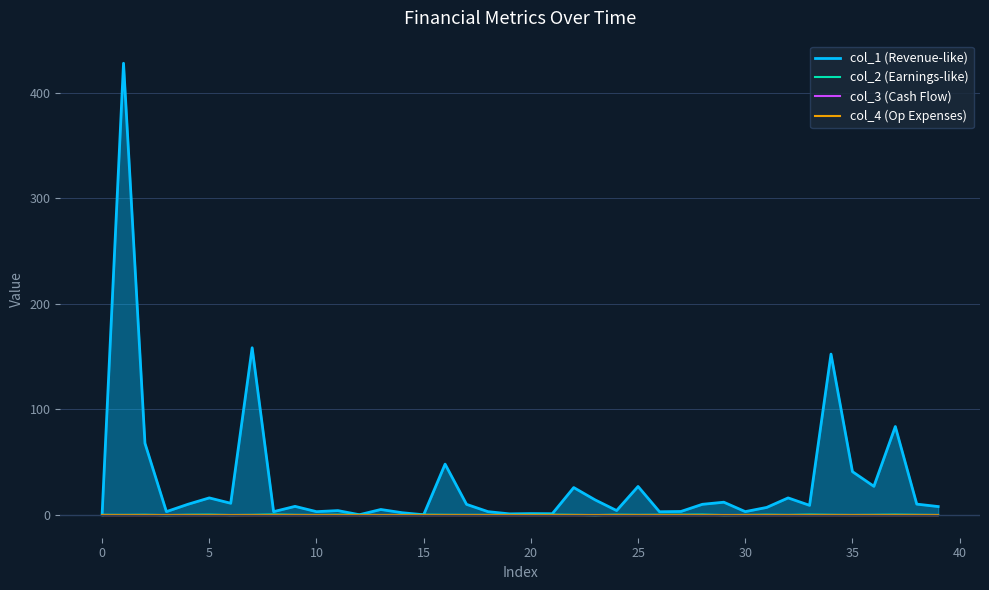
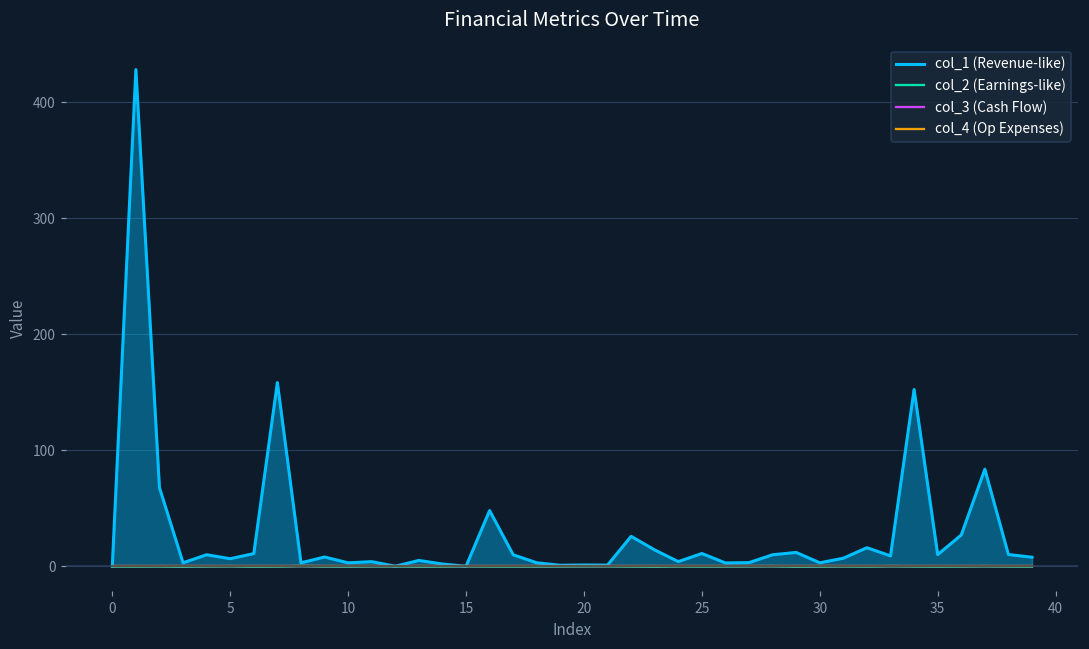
  {
    "col_1 (Revenue-like)": {
-     "5": 16,
+     "5": 7,
      "10": 3,
-     "25": 27,
+     "25": 11,
      "30": 3,
-     "35": 41
+     "35": 10
    }
  }
